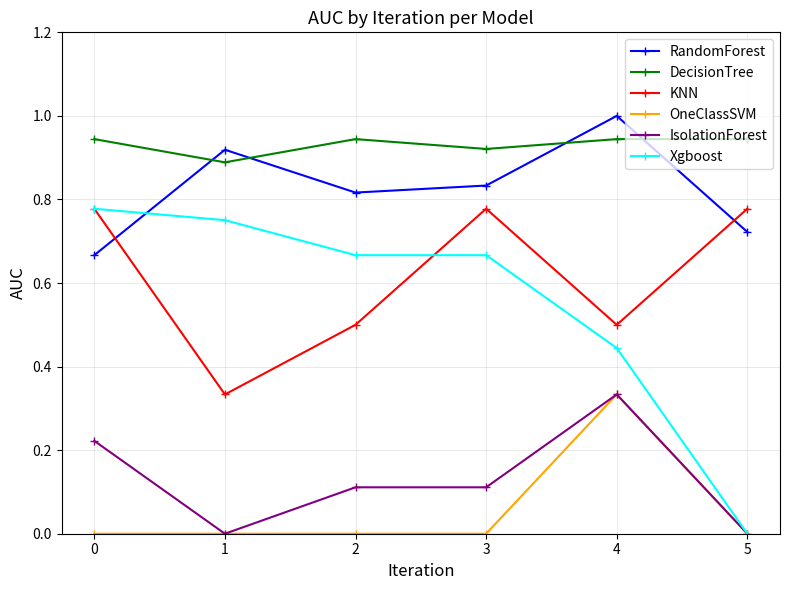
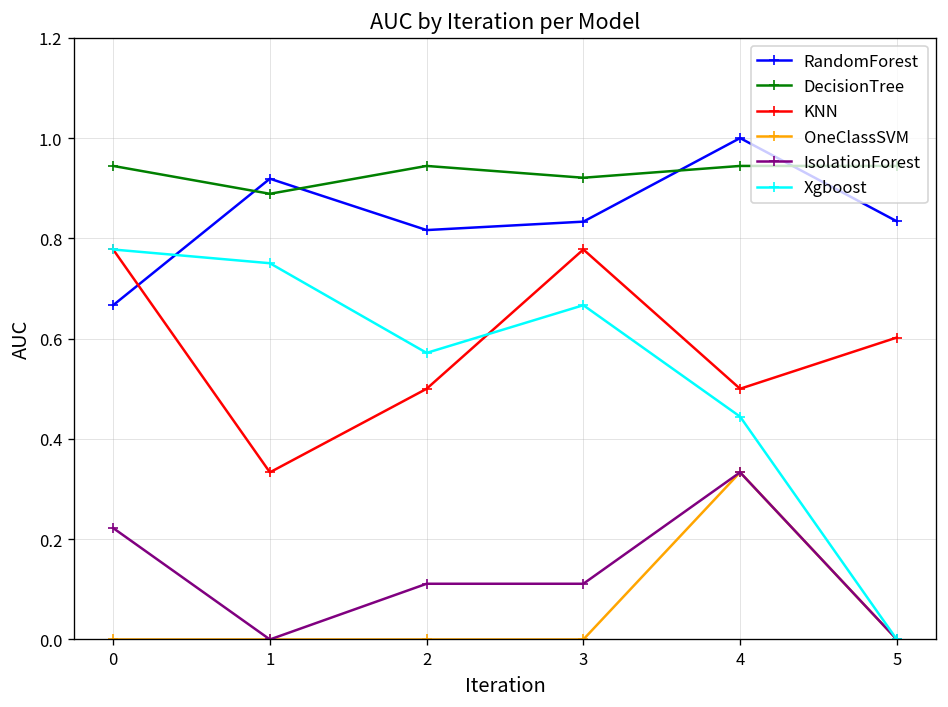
  {
    "RandomForest": {
      "0": 0.67,
      "1": 0.92,
      "2": 0.82,
      "3": 0.83,
      "4": 1.00,
-     "5": 0.72
+     "5": 0.83
    },
    "DecisionTree": {
      "0": 0.94,
      "1": 0.89,
      "2": 0.94,
      "3": 0.92,
      "4": 0.94
    },
    "KNN": {
      "1": 0.33,
      "2": 0.50,
      "3": 0.78,
      "4": 0.50,
-     "5": 0.78
+     "5": 0.60
    },
    "OneClassSVM": {
      "0": 0.00,
      "2": 0.00,
      "3": 0.00
    },
    "IsolationForest": {
      "0": 0.22,
      "2": 0.11,
      "3": 0.11
    },
    "Xgboost": {
      "1": 0.75,
-     "2": 0.67,
+     "2": 0.57,
      "3": 0.67,
      "4": 0.44
    }
  }
